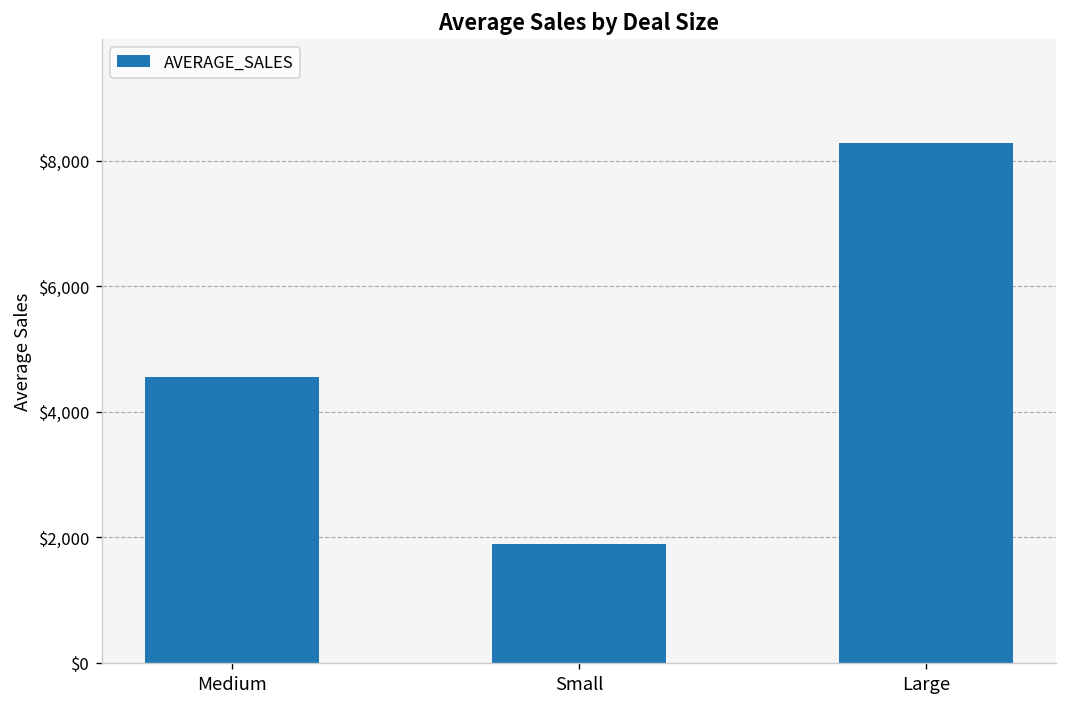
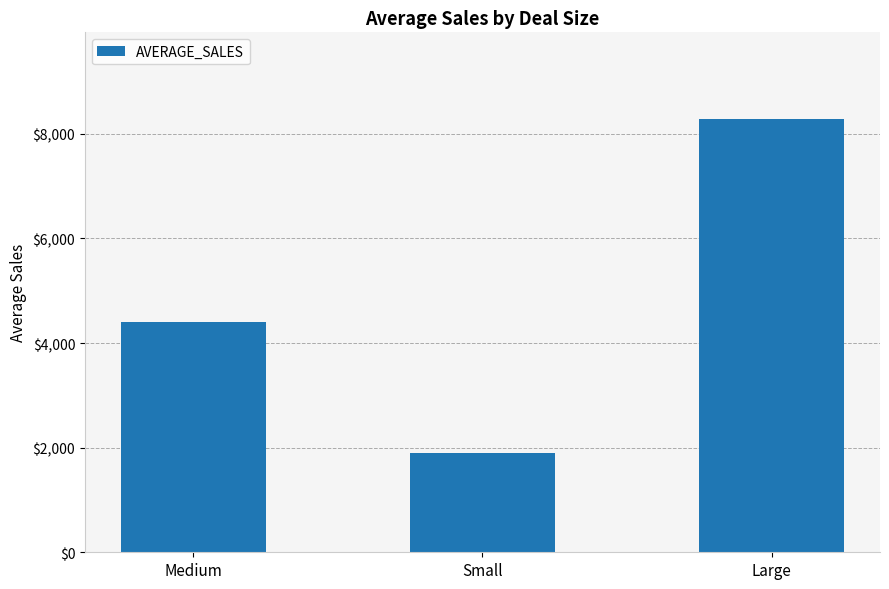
  {
-   "Medium": "$4,600",
+   "Medium": "$4,400",
    "Small": "$1,900",
    "Large": "$8,300"
  }
